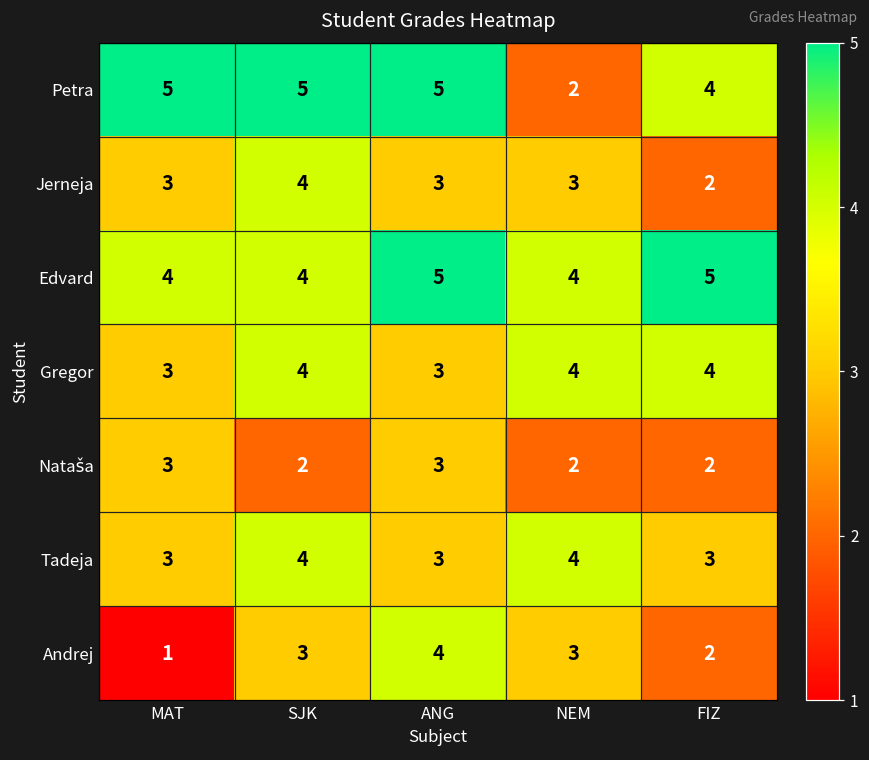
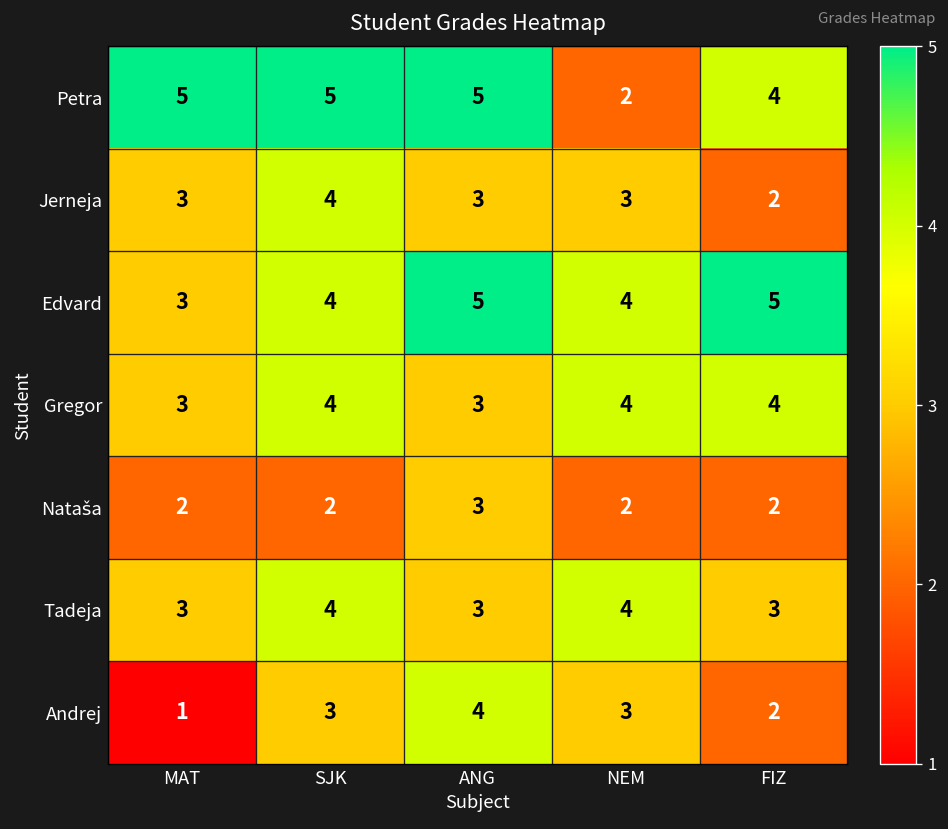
  {
    "Petra": {
      "MAT": 5,
      "SJK": 5,
      "ANG": 5,
      "NEM": 2,
      "FIZ": 4
    },
    "Jerneja": {
      "MAT": 3,
      "SJK": 4,
      "ANG": 3,
      "NEM": 3,
      "FIZ": 2
    },
    "Edvard": {
-     "MAT": 4,
+     "MAT": 3,
      "SJK": 4,
      "ANG": 5,
      "NEM": 4,
      "FIZ": 5
    },
    "Gregor": {
      "MAT": 3,
      "SJK": 4,
      "ANG": 3,
      "NEM": 4,
      "FIZ": 4
    },
    "Nataša": {
-     "MAT": 3,
+     "MAT": 2,
      "SJK": 2,
      "ANG": 3,
      "NEM": 2,
      "FIZ": 2
    },
    "Tadeja": {
      "MAT": 3,
      "SJK": 4,
      "ANG": 3,
      "NEM": 4,
      "FIZ": 3
    },
    "Andrej": {
      "MAT": 1,
      "SJK": 3,
      "ANG": 4,
      "NEM": 3,
      "FIZ": 2
    }
  }
